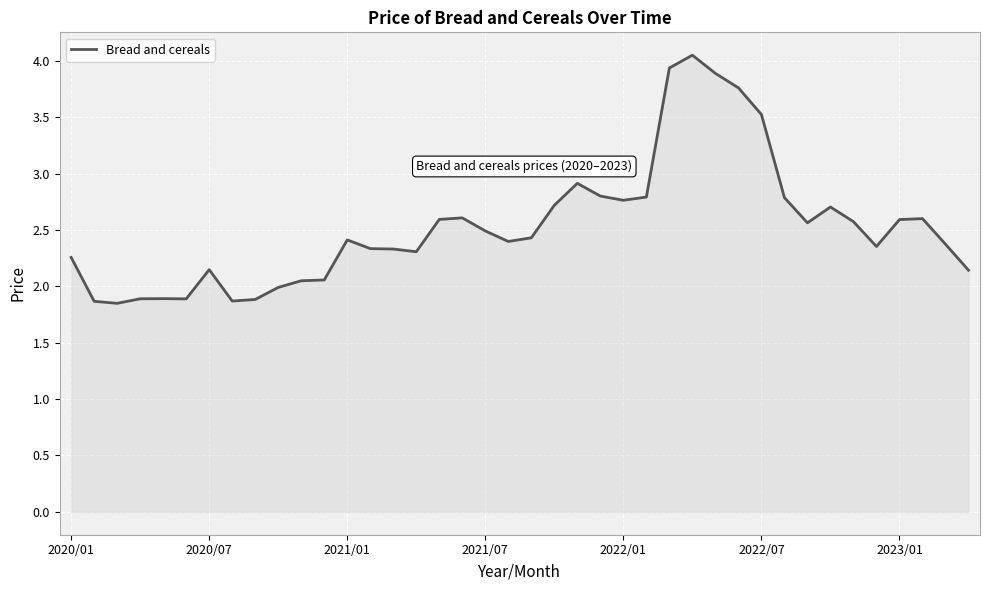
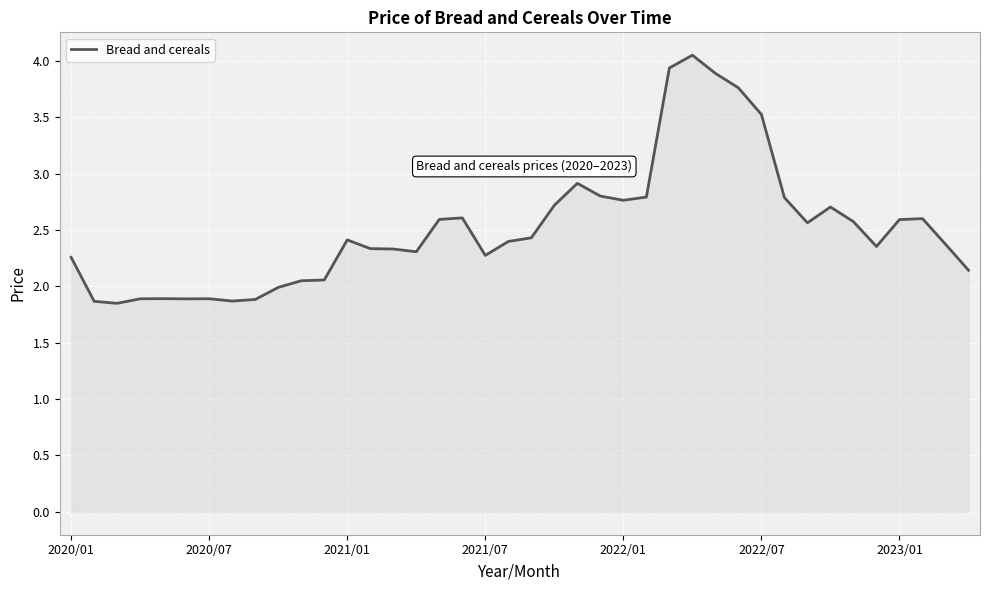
  {
    "2020/01": 2.26,
-   "2020/07": 2.15,
+   "2020/07": 1.89,
    "2021/01": 2.41,
-   "2021/07": 2.49,
+   "2021/07": 2.27,
    "2022/01": 2.76,
    "2022/07": 3.52,
    "2023/01": 2.59
  }
